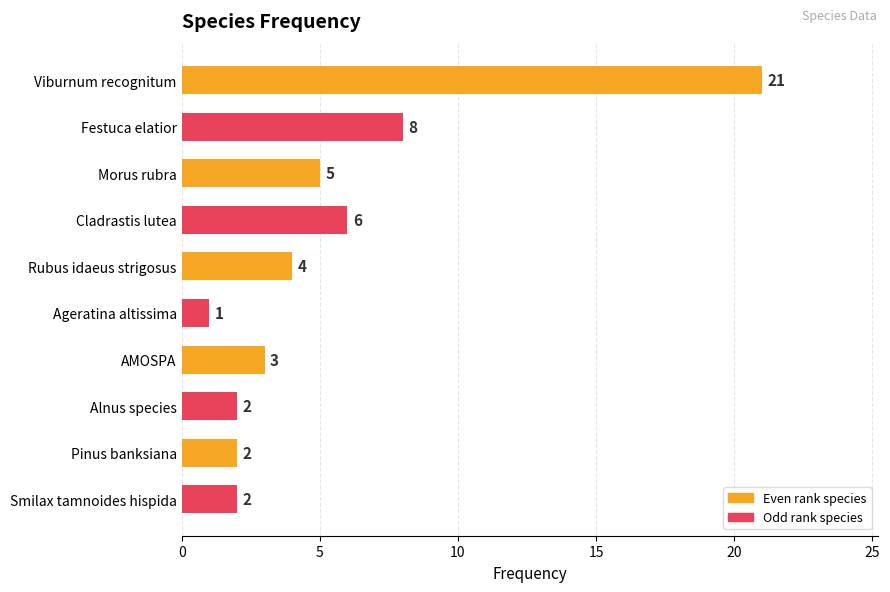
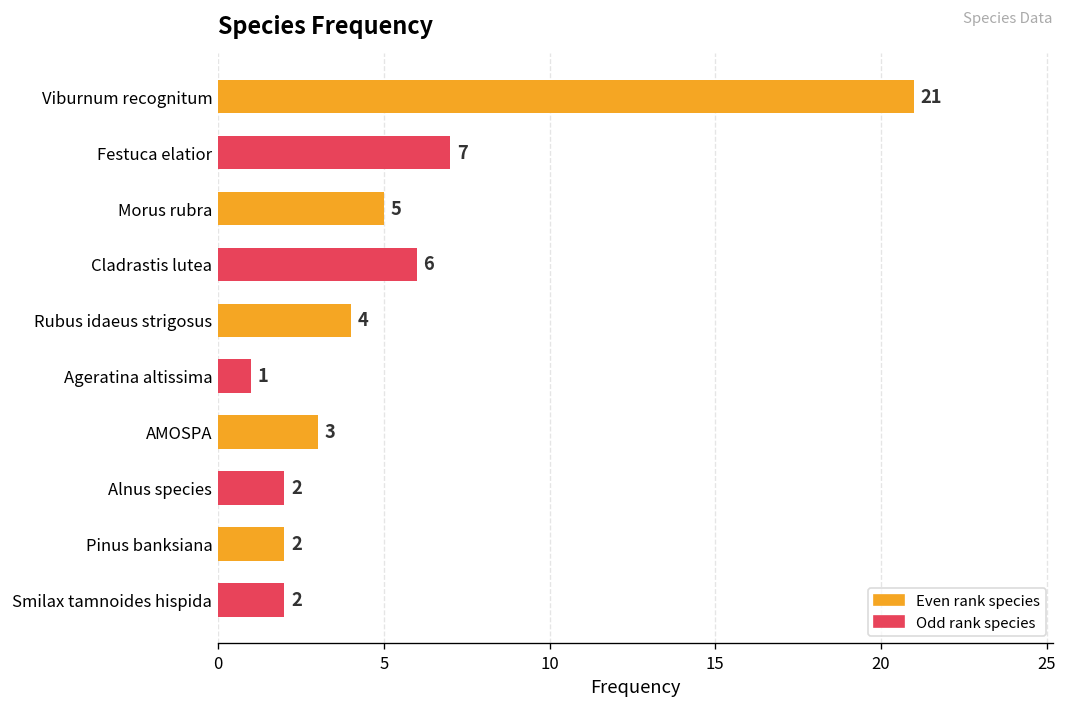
  {
    "Viburnum recognitum": 21,
-   "Festuca elatior": 8,
+   "Festuca elatior": 7,
    "Morus rubra": 5,
    "Cladrastis lutea": 6,
    "Rubus idaeus strigosus": 4,
    "Ageratina altissima": 1,
    "AMOSPA": 3,
    "Alnus species": 2,
    "Pinus banksiana": 2,
    "Smilax tamnoides hispida": 2
  }
